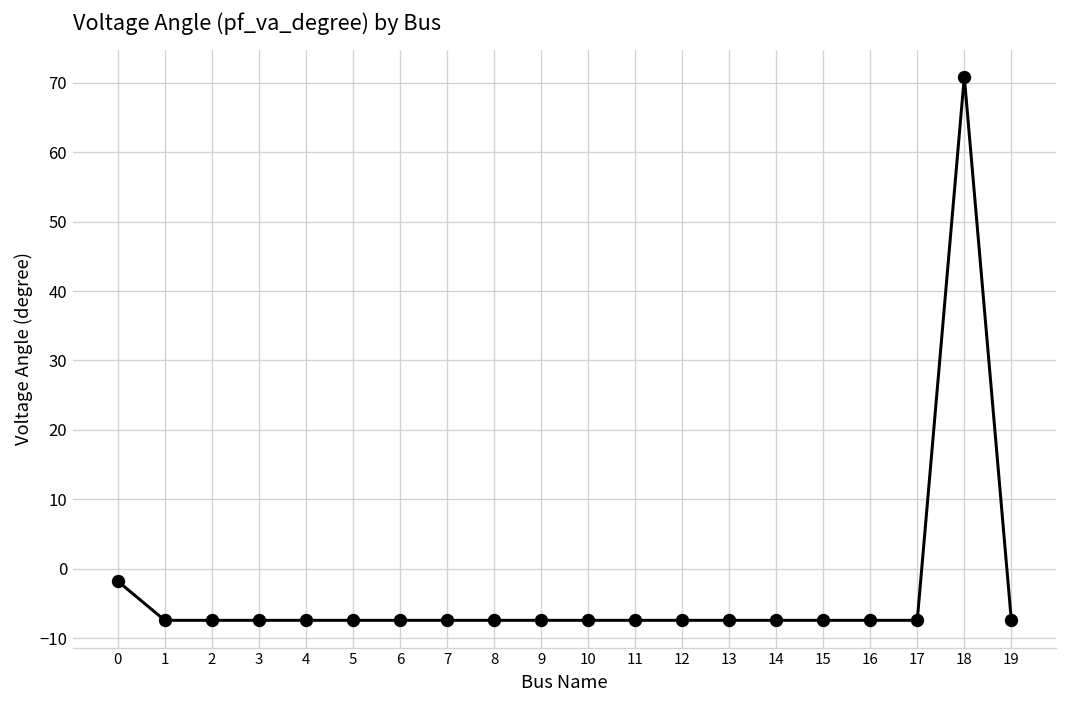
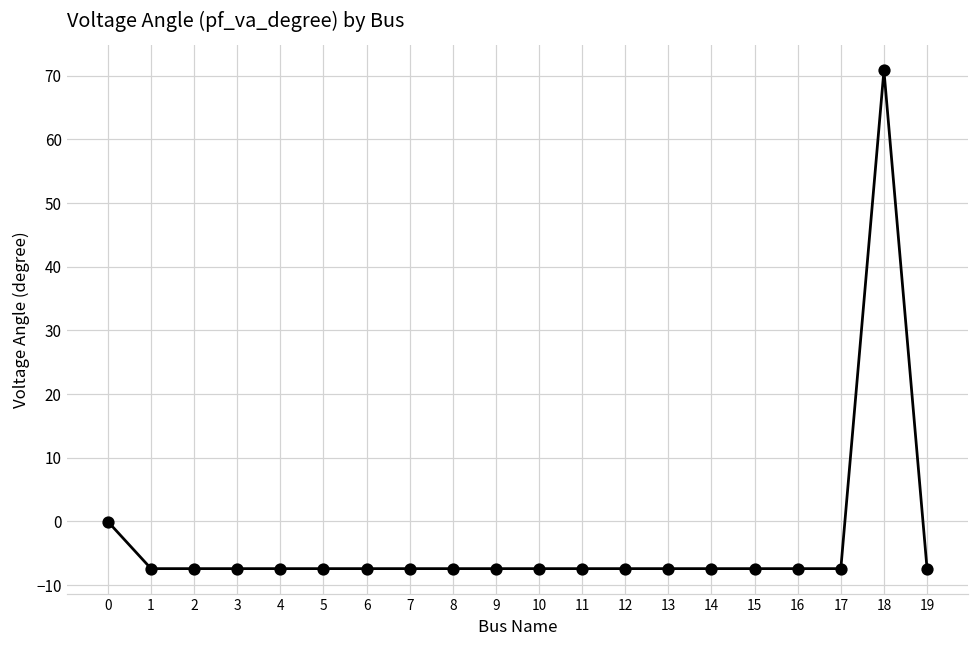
  {
-   "0": -2,
+   "0": 0,
    "1": -7,
    "2": -7,
    "3": -7,
    "4": -7,
    "5": -7,
    "6": -7,
    "7": -7,
    "8": -7,
    "9": -7,
    "10": -7,
    "11": -7,
    "12": -7,
    "13": -7,
    "14": -7,
    "15": -7,
    "16": -7,
    "17": -7,
    "18": 71,
    "19": -7
  }
